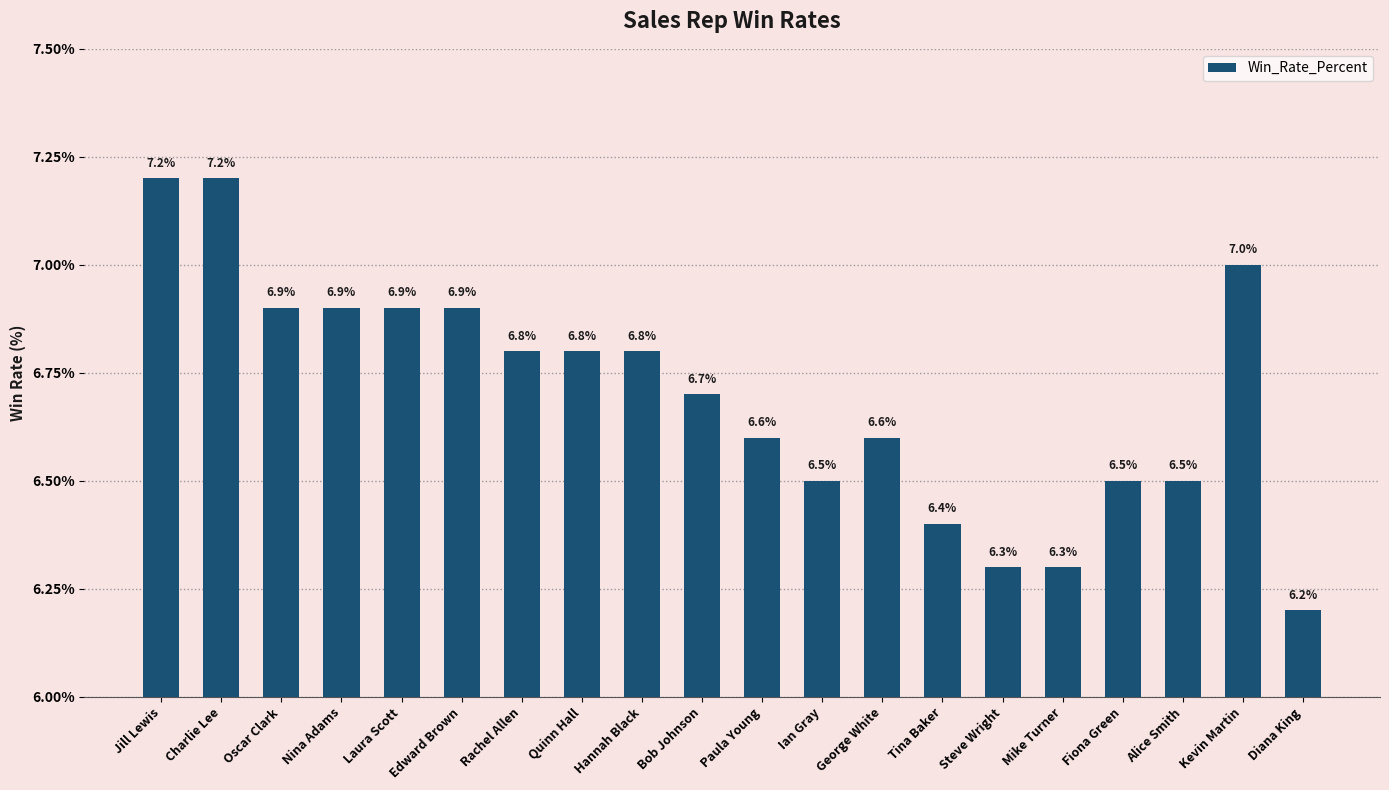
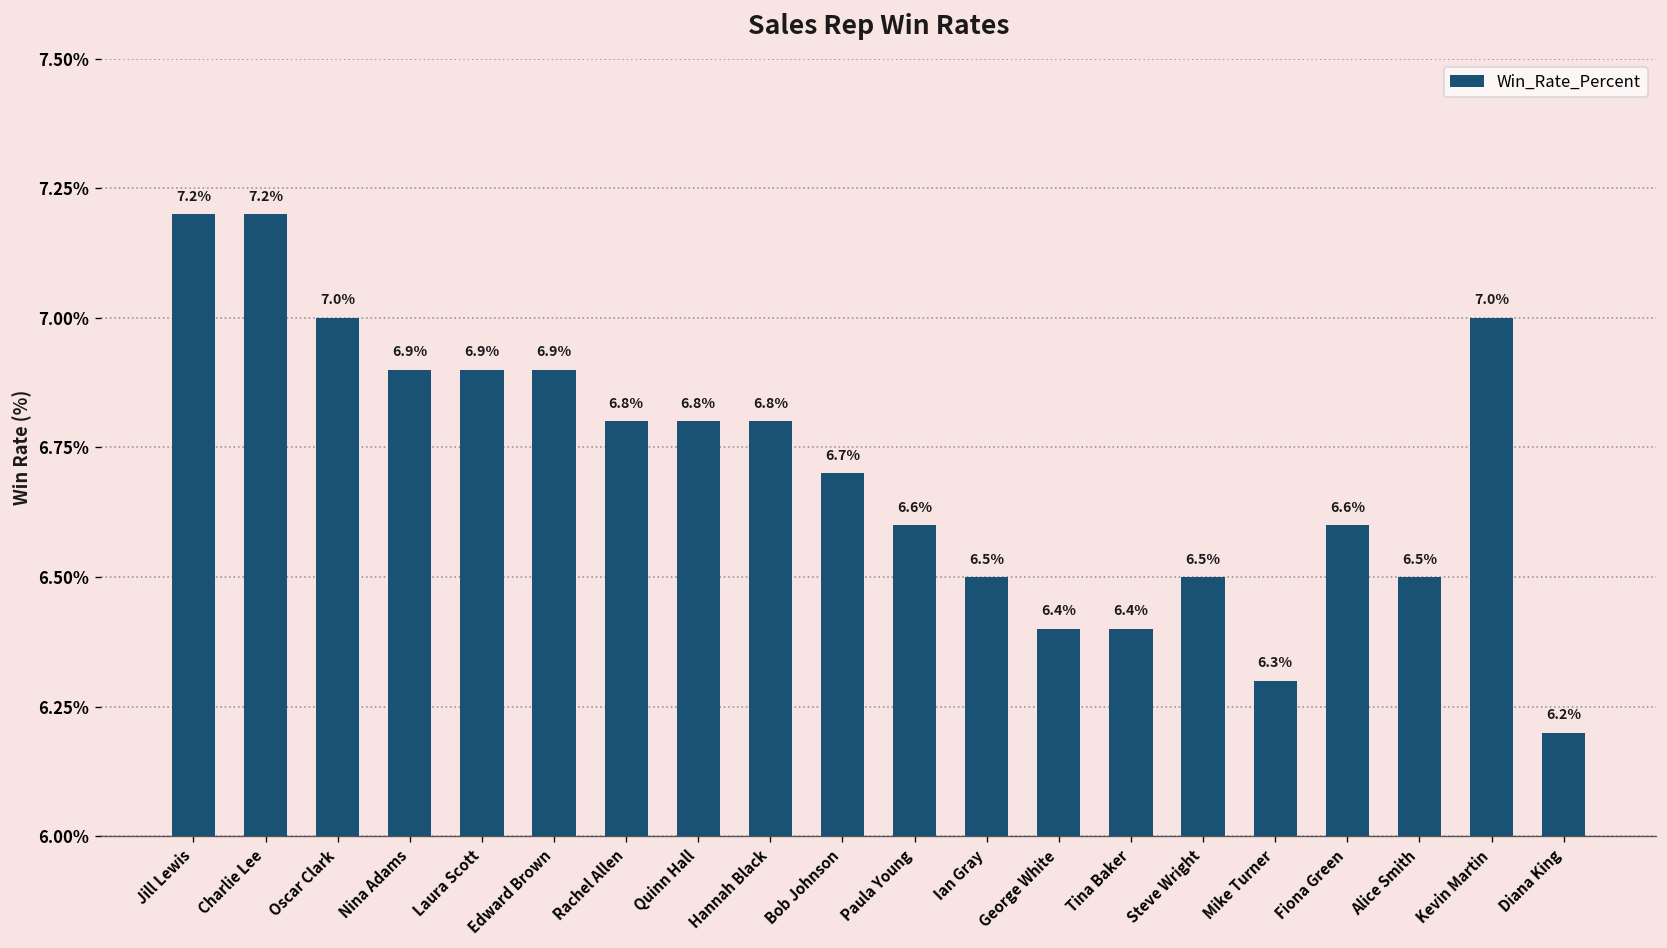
  {
    "Jill Lewis": "7.2%",
    "Charlie Lee": "7.2%",
-   "Oscar Clark": "6.9%",
+   "Oscar Clark": "7.0%",
    "Nina Adams": "6.9%",
    "Laura Scott": "6.9%",
    "Edward Brown": "6.9%",
    "Rachel Allen": "6.8%",
    "Quinn Hall": "6.8%",
    "Hannah Black": "6.8%",
    "Bob Johnson": "6.7%",
    "Paula Young": "6.6%",
    "Ian Gray": "6.5%",
-   "George White": "6.6%",
+   "George White": "6.4%",
    "Tina Baker": "6.4%",
-   "Steve Wright": "6.3%",
+   "Steve Wright": "6.5%",
    "Mike Turner": "6.3%",
-   "Fiona Green": "6.5%",
+   "Fiona Green": "6.6%",
    "Alice Smith": "6.5%",
    "Kevin Martin": "7.0%",
    "Diana King": "6.2%"
  }
